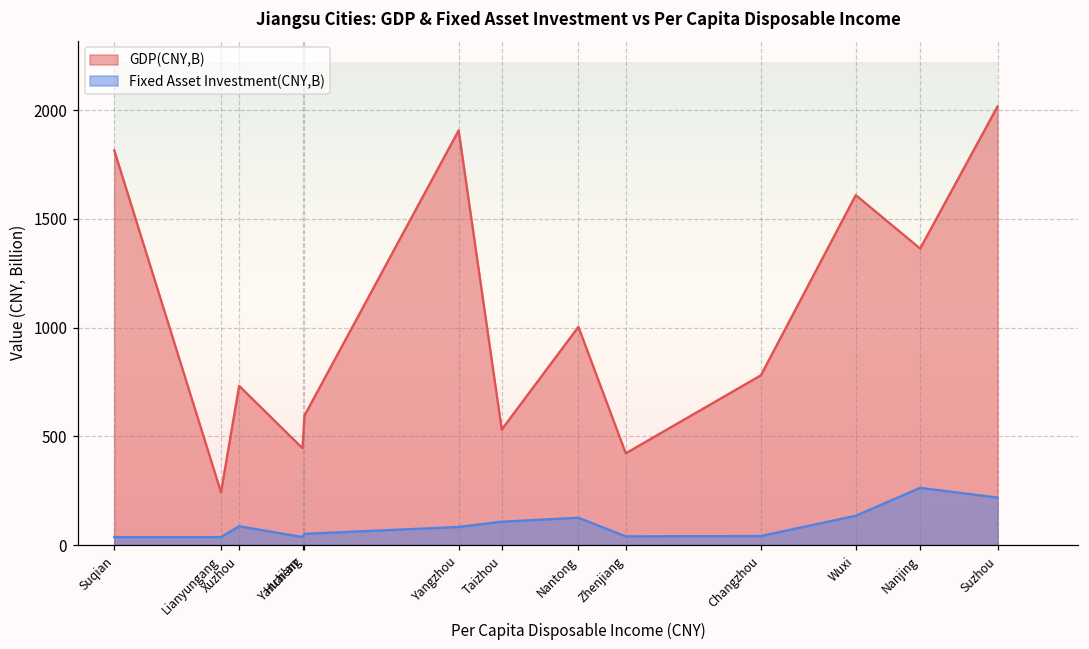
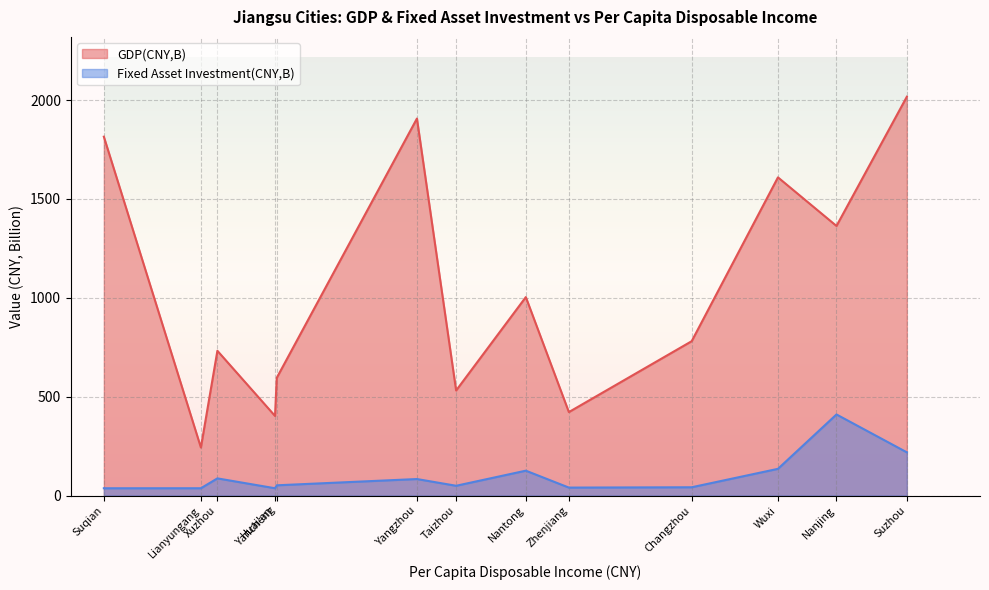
  {
    "GDP(CNY,B)": {
      "Suqian": 1810,
      "Lianyungang": 240,
      "Xuzhou": 730,
-     "Huai'an": 450,
+     "Huai'an": 400,
      "Yancheng": 600,
      "Yangzhou": 1910,
      "Taizhou": 530,
      "Nantong": 1000,
      "Zhenjiang": 420,
      "Changzhou": 780,
      "Wuxi": 1610,
      "Nanjing": 1360,
      "Suzhou": 2020
    },
    "Fixed Asset Investment(CNY,B)": {
      "Suqian": 40,
      "Lianyungang": 40,
      "Xuzhou": 90,
      "Huai'an": 40,
      "Yancheng": 50,
      "Yangzhou": 80,
-     "Taizhou": 110,
+     "Taizhou": 50,
      "Nantong": 130,
      "Zhenjiang": 40,
      "Changzhou": 40,
      "Wuxi": 140,
-     "Nanjing": 260,
+     "Nanjing": 410,
      "Suzhou": 220
    }
  }
